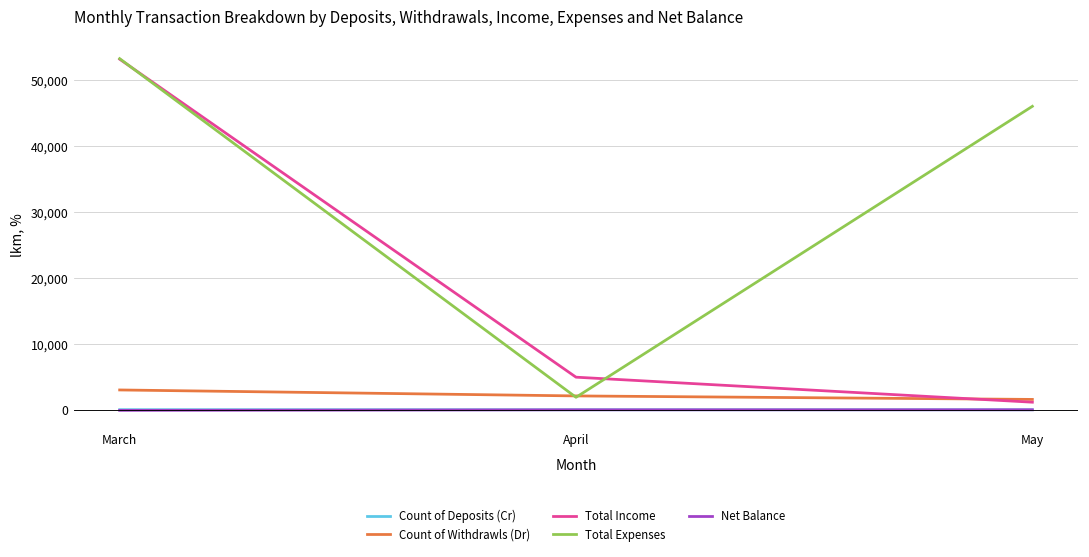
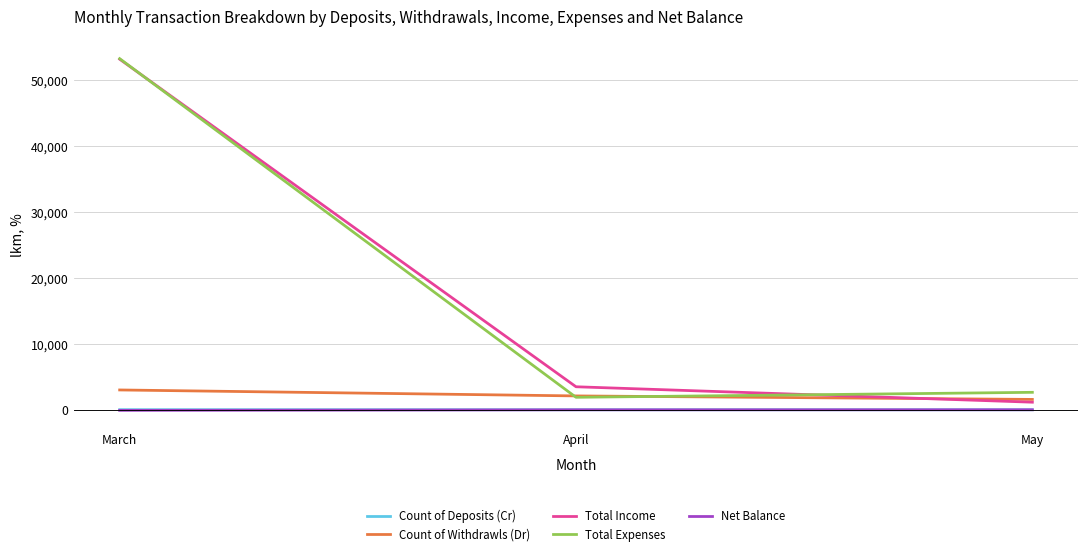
  {
    "Net Balance": {
      "March": "0",
      "April": "0",
      "May": "0"
    },
    "Count of Withdrawls (Dr)": {
      "March": "3,000",
      "May": "2,000"
    },
    "Total Income": {
-     "April": "5,000",
+     "April": "3,000",
      "May": "1,000"
    },
    "Total Expenses": {
-     "May": "46,000"
+     "May": "3,000"
    }
  }
